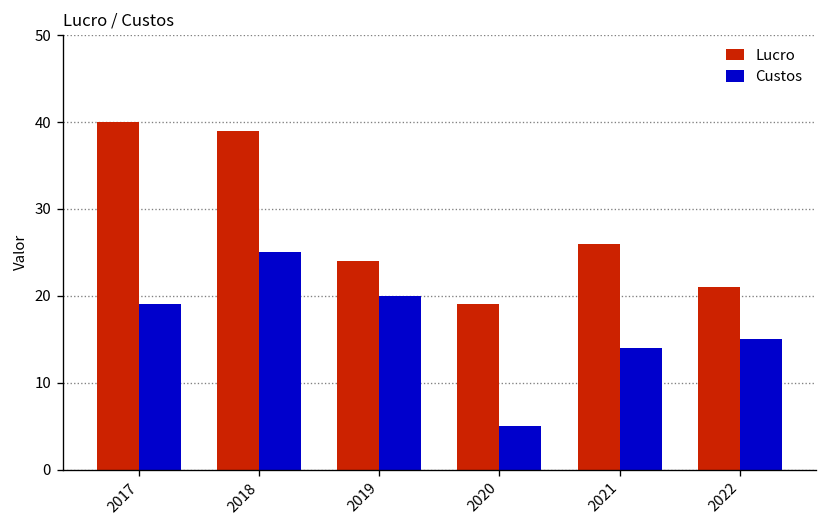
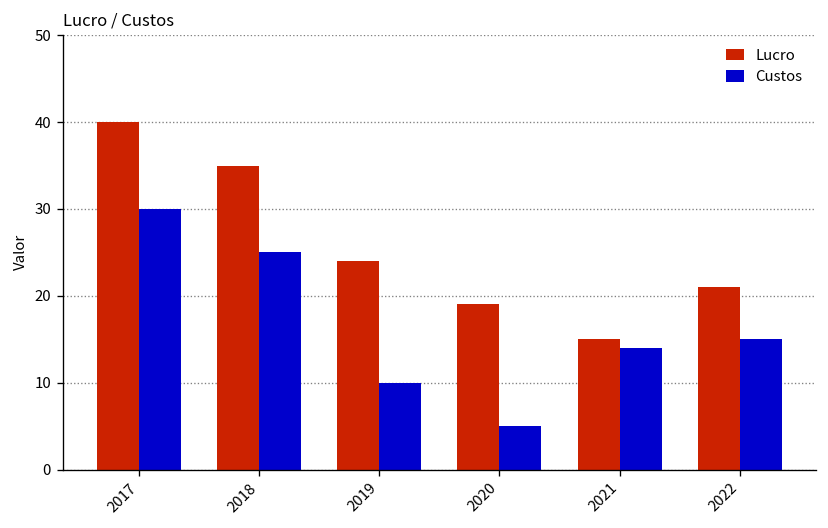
  {
    "Lucro": {
      "2017": 40,
-     "2018": 39,
+     "2018": 35,
      "2019": 24,
      "2020": 19,
-     "2021": 26,
+     "2021": 15,
      "2022": 21
    },
    "Custos": {
-     "2017": 19,
+     "2017": 30,
      "2018": 25,
-     "2019": 20,
+     "2019": 10,
      "2020": 5,
      "2021": 14,
      "2022": 15
    }
  }
